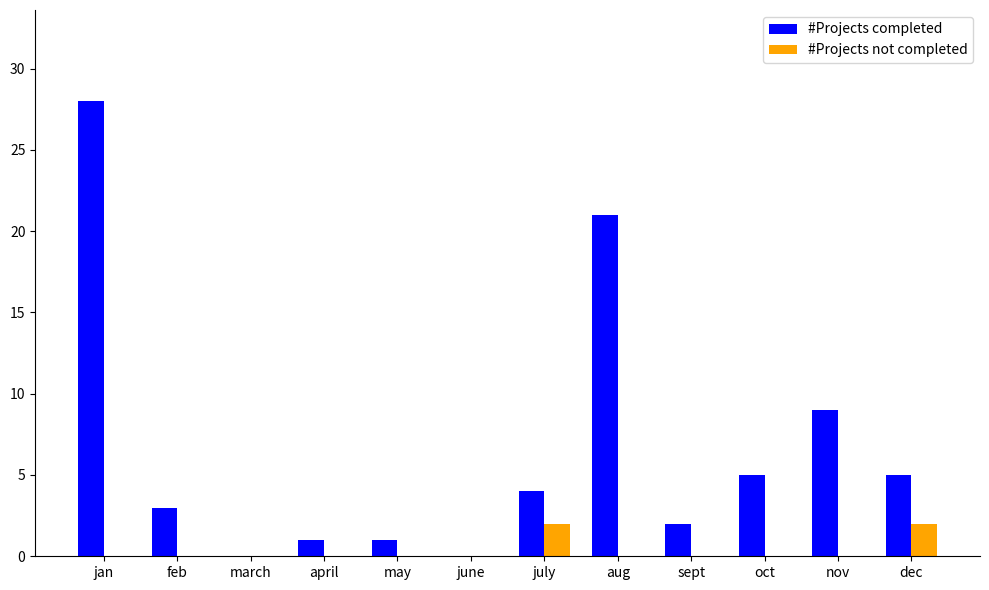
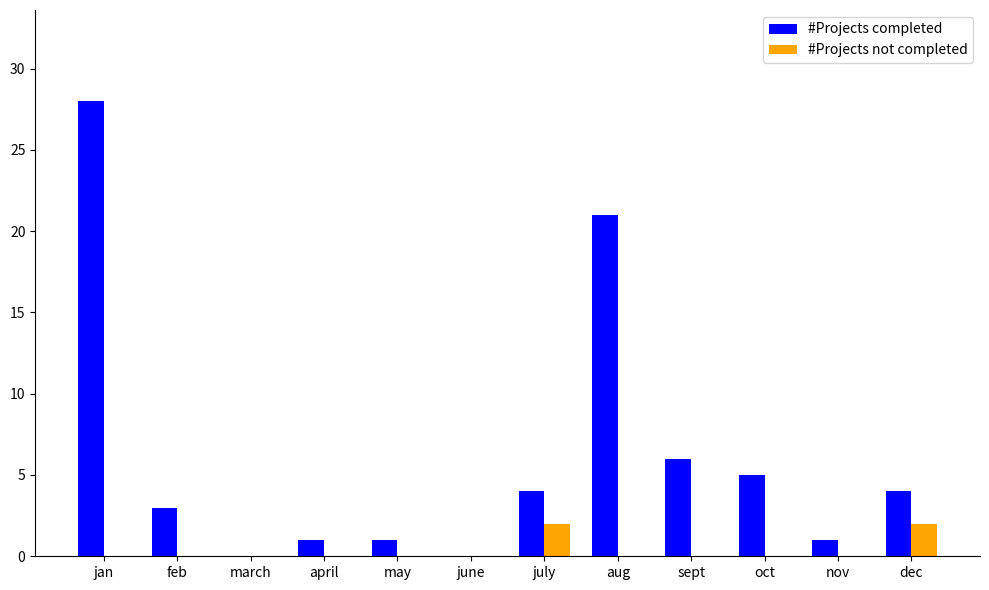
  {
    "#Projects completed": {
      "jan": 28,
      "feb": 3,
      "march": 0,
      "april": 1,
      "may": 1,
      "june": 0,
      "july": 4,
      "aug": 21,
-     "sept": 2,
+     "sept": 6,
      "oct": 5,
-     "nov": 9,
-     "dec": 5
+     "nov": 1,
+     "dec": 4
    },
    "#Projects not completed": {
      "jan": 0,
      "feb": 0,
      "march": 0,
      "april": 0,
      "may": 0,
      "june": 0,
      "july": 2,
      "aug": 0,
      "sept": 0,
      "oct": 0,
      "nov": 0,
      "dec": 2
    }
  }
